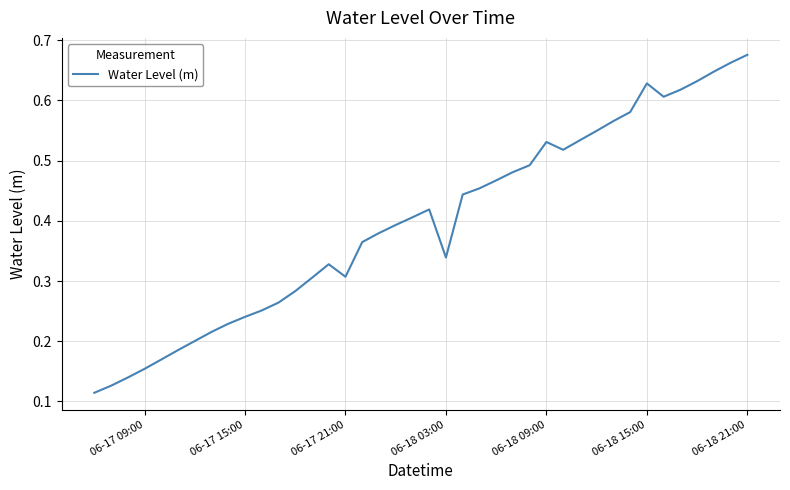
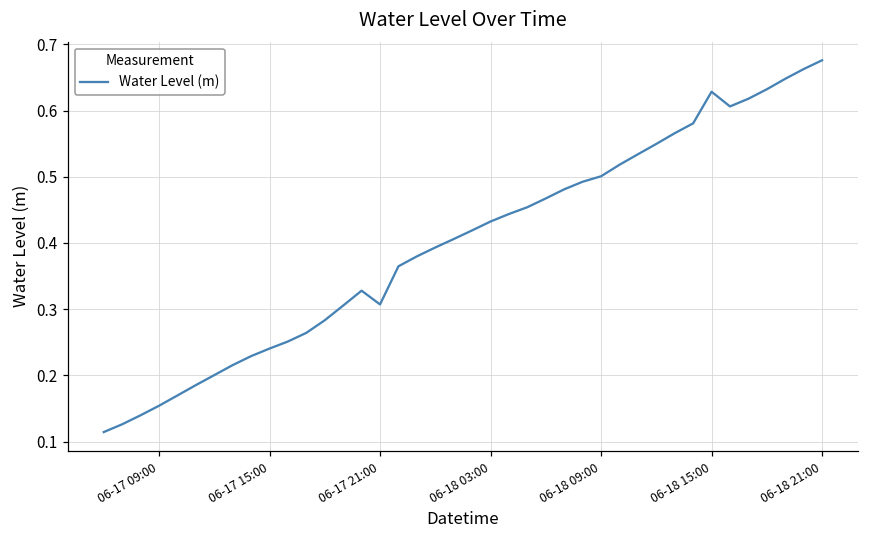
  {
    "06-17 09:00": 0.15,
    "06-17 15:00": 0.24,
    "06-17 21:00": 0.31,
-   "06-18 03:00": 0.34,
-   "06-18 09:00": 0.53,
+   "06-18 03:00": 0.43,
+   "06-18 09:00": 0.50,
    "06-18 15:00": 0.63,
    "06-18 21:00": 0.68
  }
